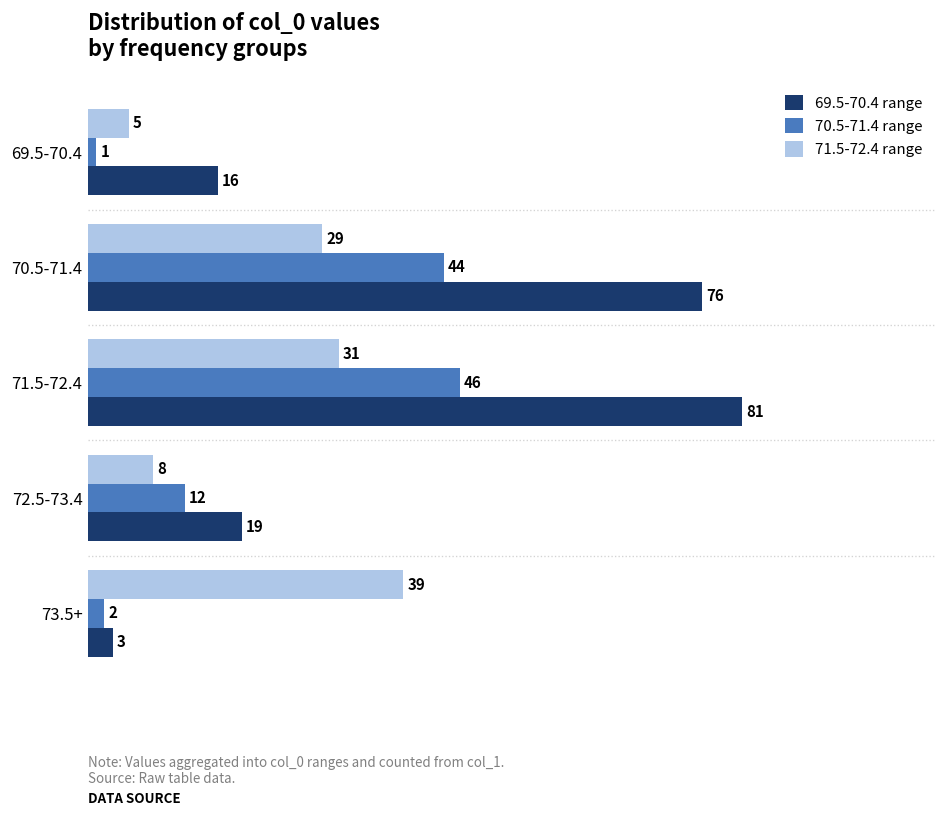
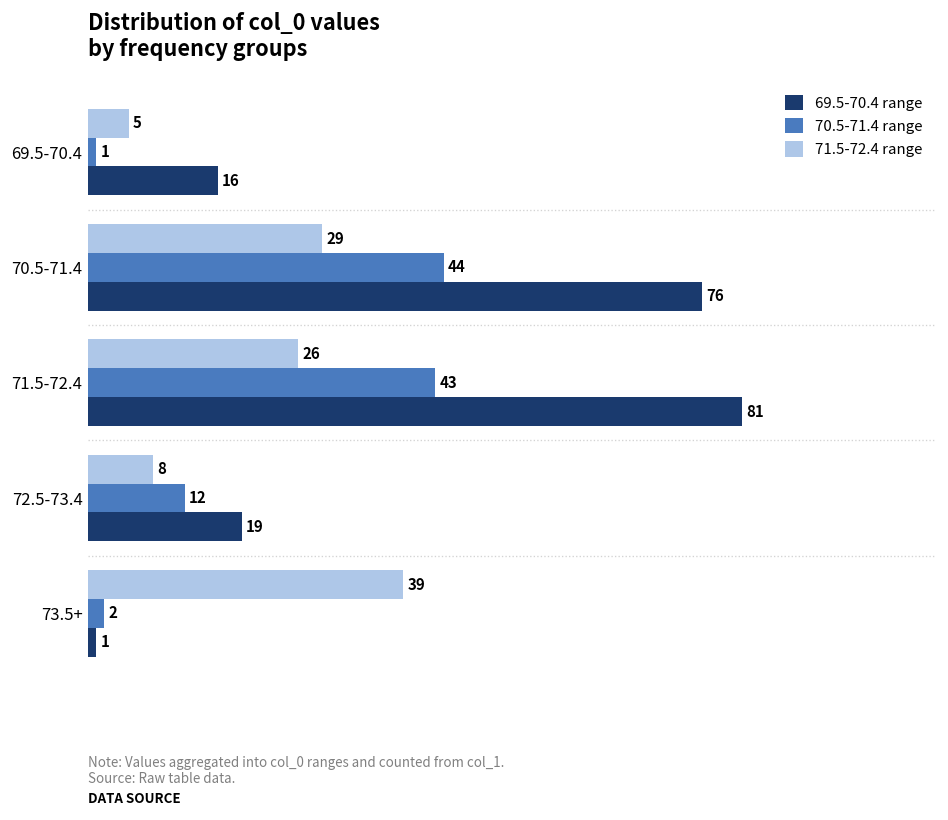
  {
    "69.5-70.4 range": {
      "69.5-70.4": 16,
      "70.5-71.4": 76,
      "71.5-72.4": 81,
      "72.5-73.4": 19,
-     "73.5+": 3
+     "73.5+": 1
    },
    "70.5-71.4 range": {
      "69.5-70.4": 1,
      "70.5-71.4": 44,
-     "71.5-72.4": 46,
+     "71.5-72.4": 43,
      "72.5-73.4": 12,
      "73.5+": 2
    },
    "71.5-72.4 range": {
      "69.5-70.4": 5,
      "70.5-71.4": 29,
-     "71.5-72.4": 31,
+     "71.5-72.4": 26,
      "72.5-73.4": 8,
      "73.5+": 39
    }
  }
